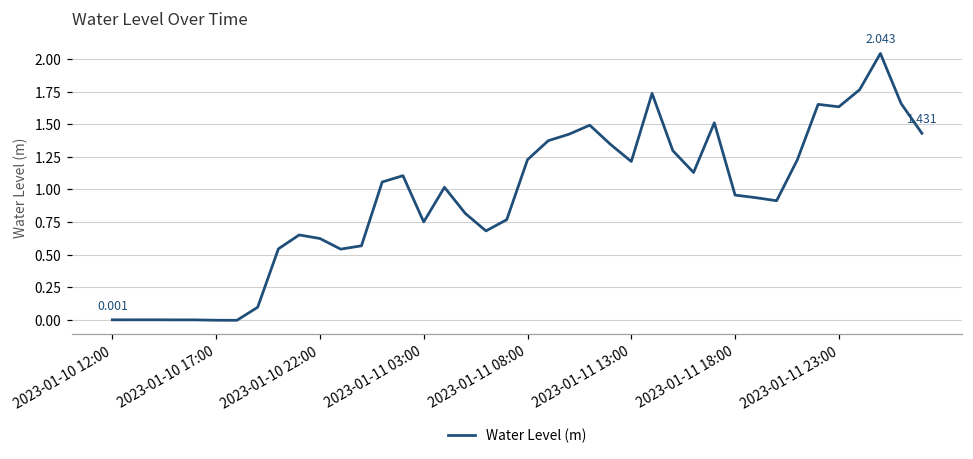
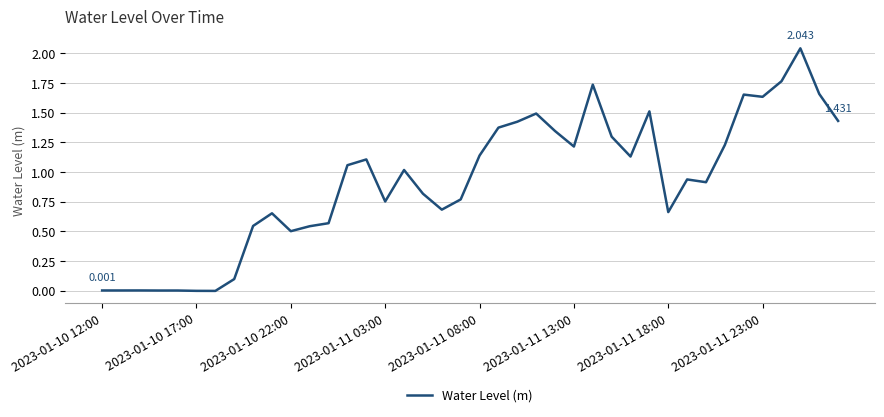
  {
    "2023-01-10 17:00": 0.00,
-   "2023-01-10 22:00": 0.62,
+   "2023-01-10 22:00": 0.50,
    "2023-01-11 03:00": 0.75,
-   "2023-01-11 08:00": 1.23,
+   "2023-01-11 08:00": 1.14,
    "2023-01-11 13:00": 1.21,
-   "2023-01-11 18:00": 0.96,
+   "2023-01-11 18:00": 0.66,
    "2023-01-11 23:00": 1.63
  }
